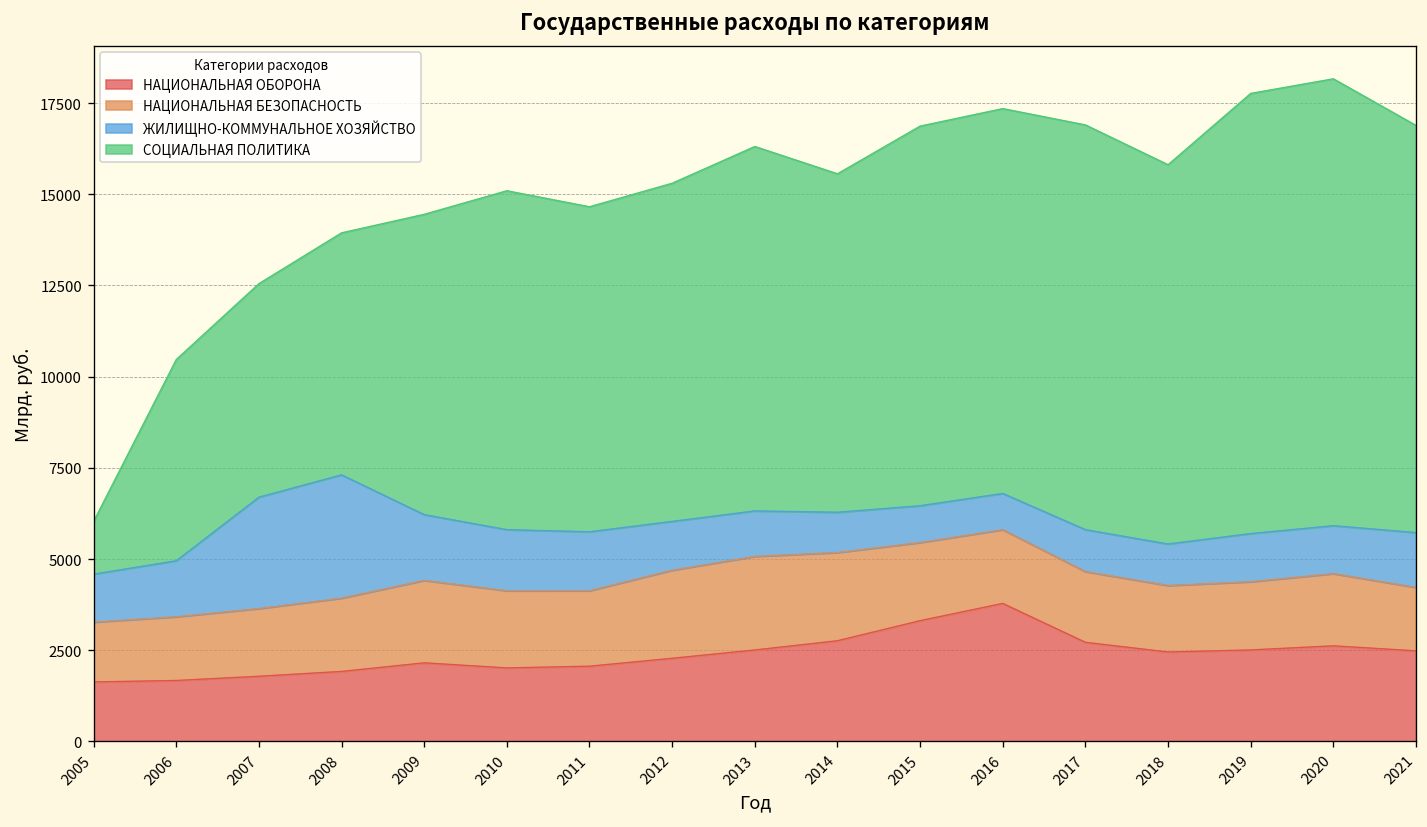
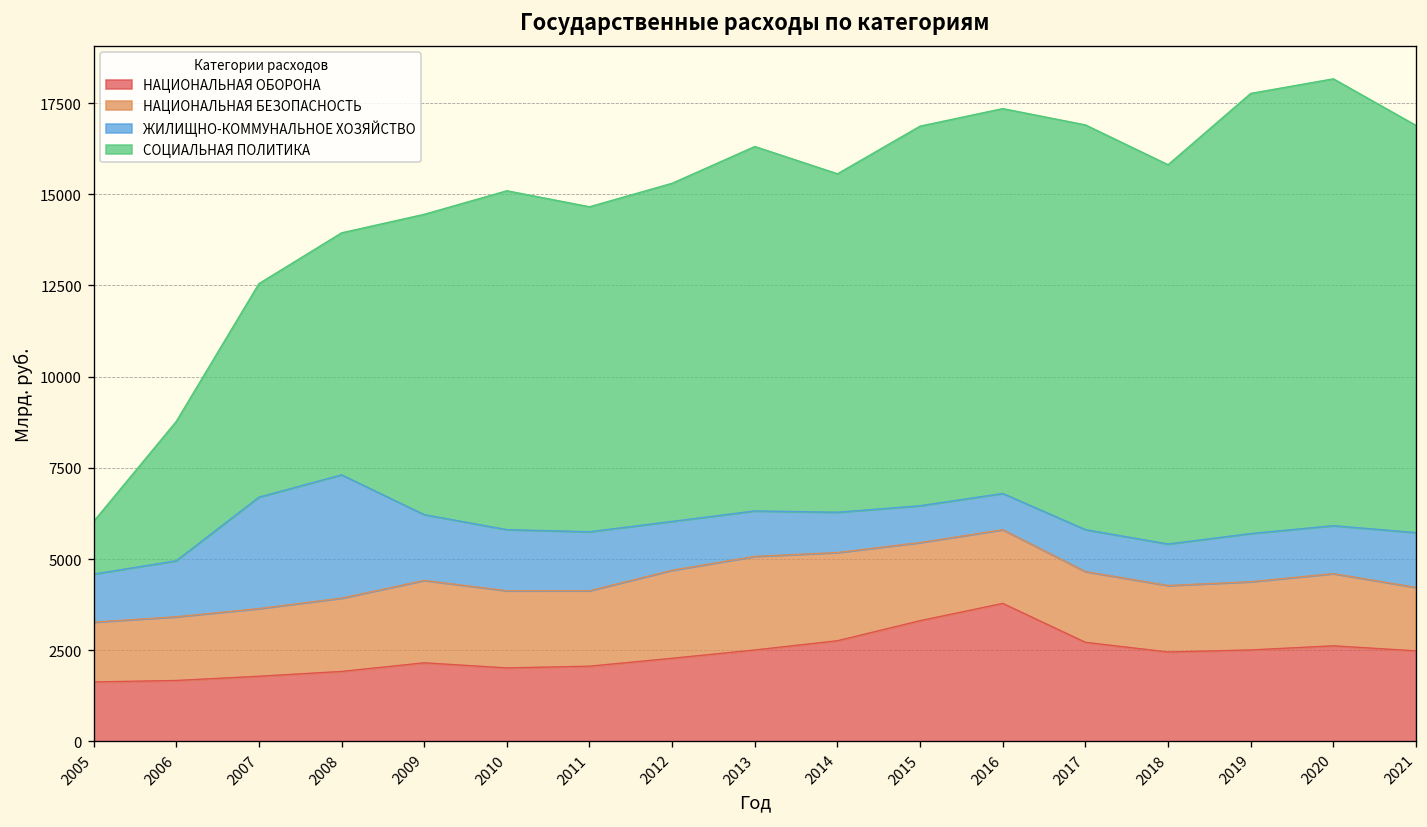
  {
    "ЖИЛИЩНО-КОММУНАЛЬНОЕ ХОЗЯЙСТВО": {
      "2005": 1300,
      "2006": 1500,
      "2007": 3100,
      "2008": 3400,
      "2009": 1800,
      "2010": 1700,
      "2011": 1600,
      "2012": 1300,
      "2013": 1200,
      "2014": 1100,
      "2015": 1000,
      "2016": 1000,
      "2017": 1100,
      "2018": 1100,
      "2019": 1300,
      "2020": 1300,
      "2021": 1500
    },
    "СОЦИАЛЬНАЯ ПОЛИТИКА": {
      "2005": 1400,
-     "2006": 5500,
+     "2006": 3800,
      "2007": 5900,
      "2008": 6600,
      "2009": 8200,
      "2010": 9300,
      "2011": 8900,
      "2012": 9300,
      "2013": 10000,
      "2014": 9300,
      "2015": 10400,
      "2016": 10500,
      "2017": 11100,
      "2018": 10400,
      "2019": 12100,
      "2020": 12200,
      "2021": 11200
    }
  }
